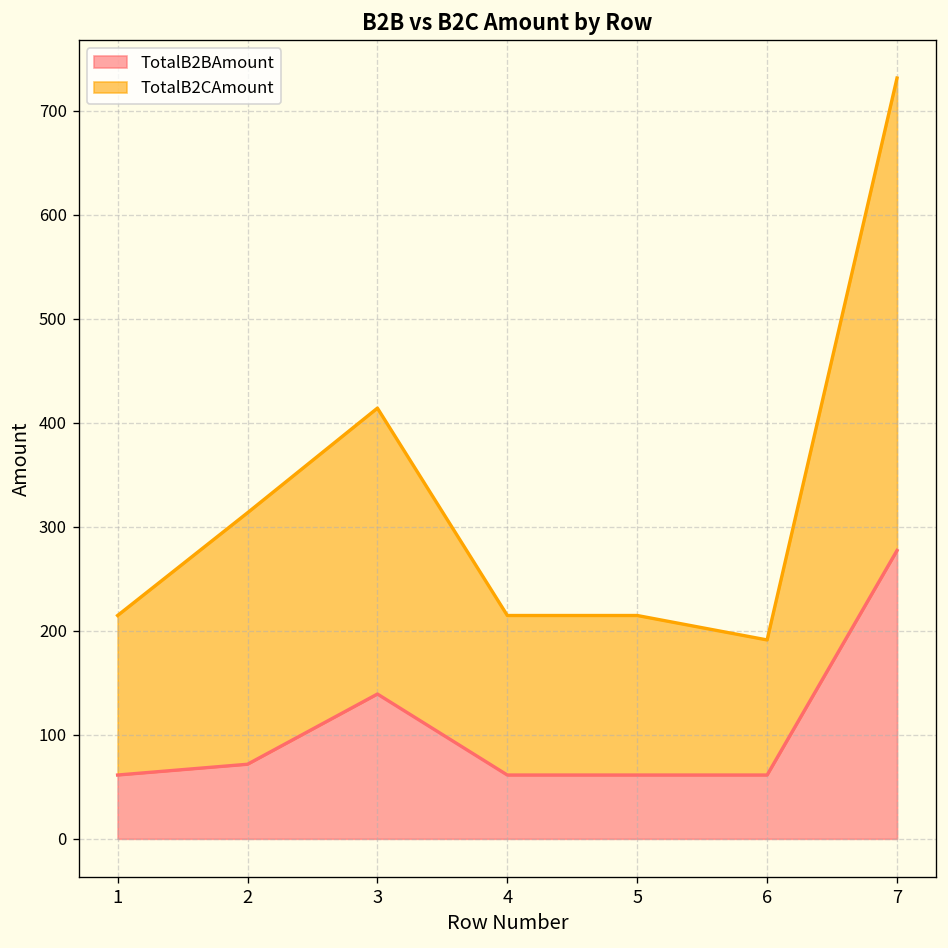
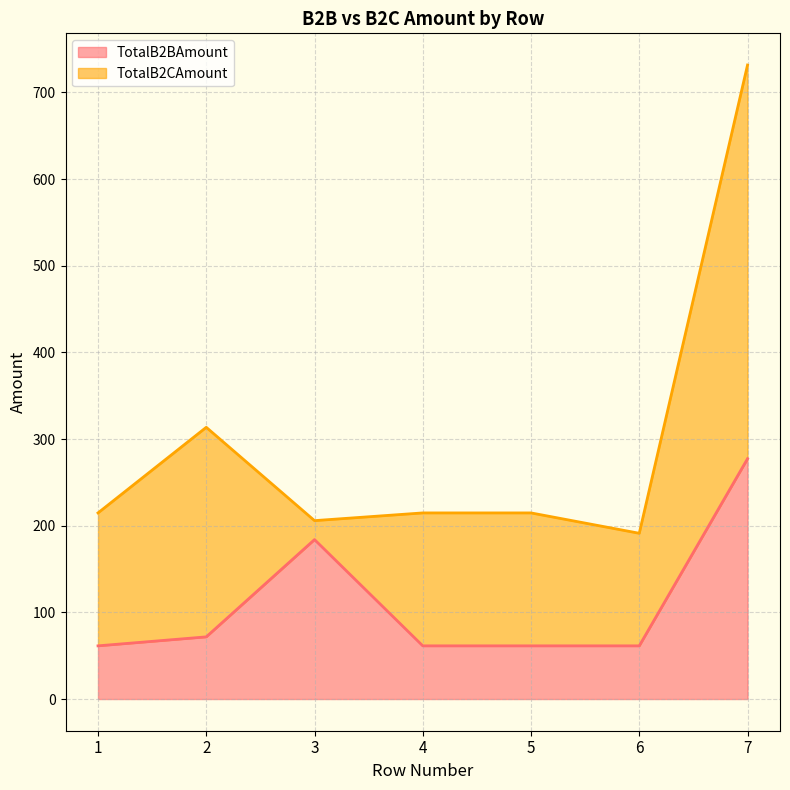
  {
    "TotalB2BAmount": {
      "1": 60,
      "2": 70,
-     "3": 140,
+     "3": 180,
      "4": 60,
      "5": 60,
      "6": 60,
      "7": 280
    },
    "TotalB2CAmount": {
      "1": 150,
      "2": 240,
-     "3": 270,
+     "3": 20,
      "4": 150,
      "5": 150,
      "6": 130,
      "7": 450
    }
  }
